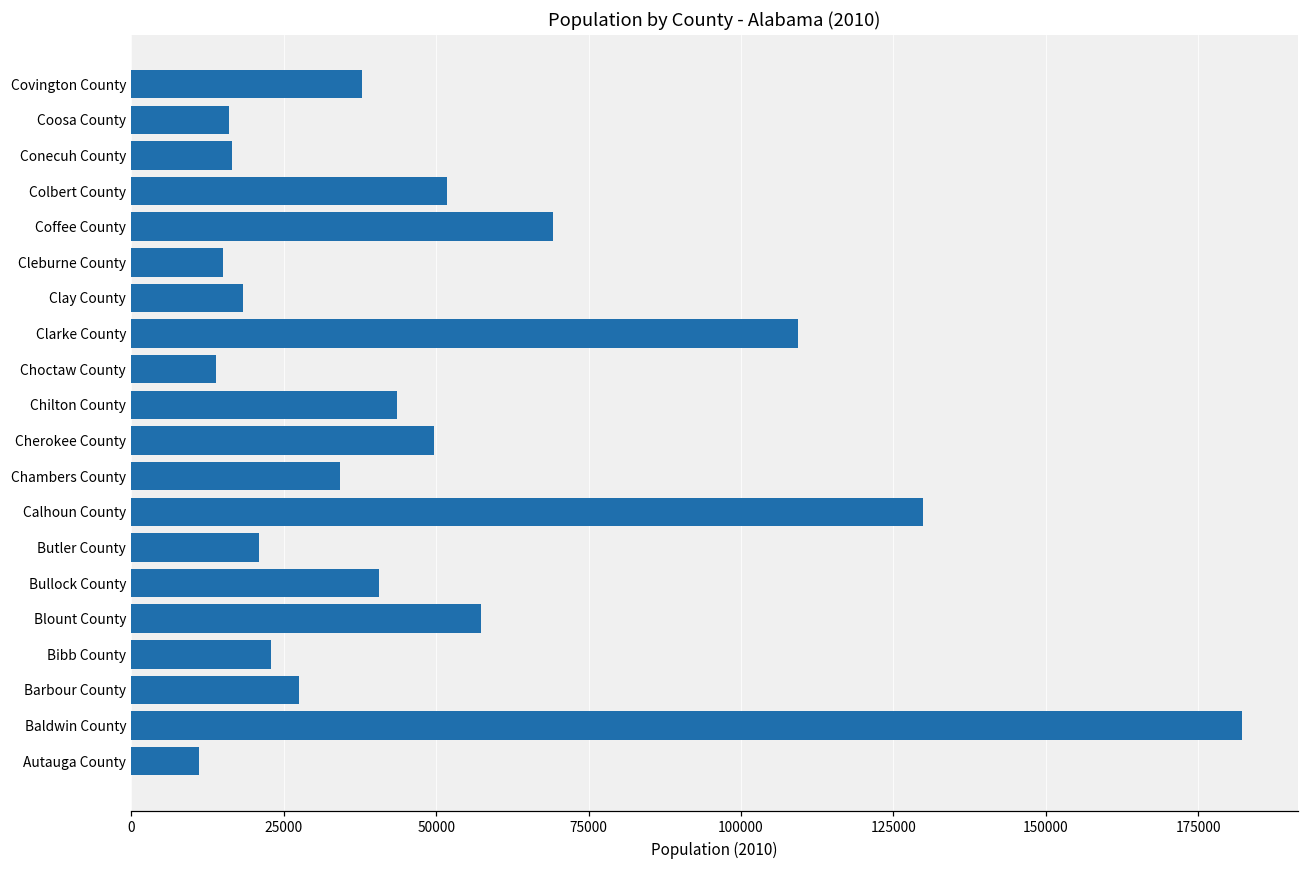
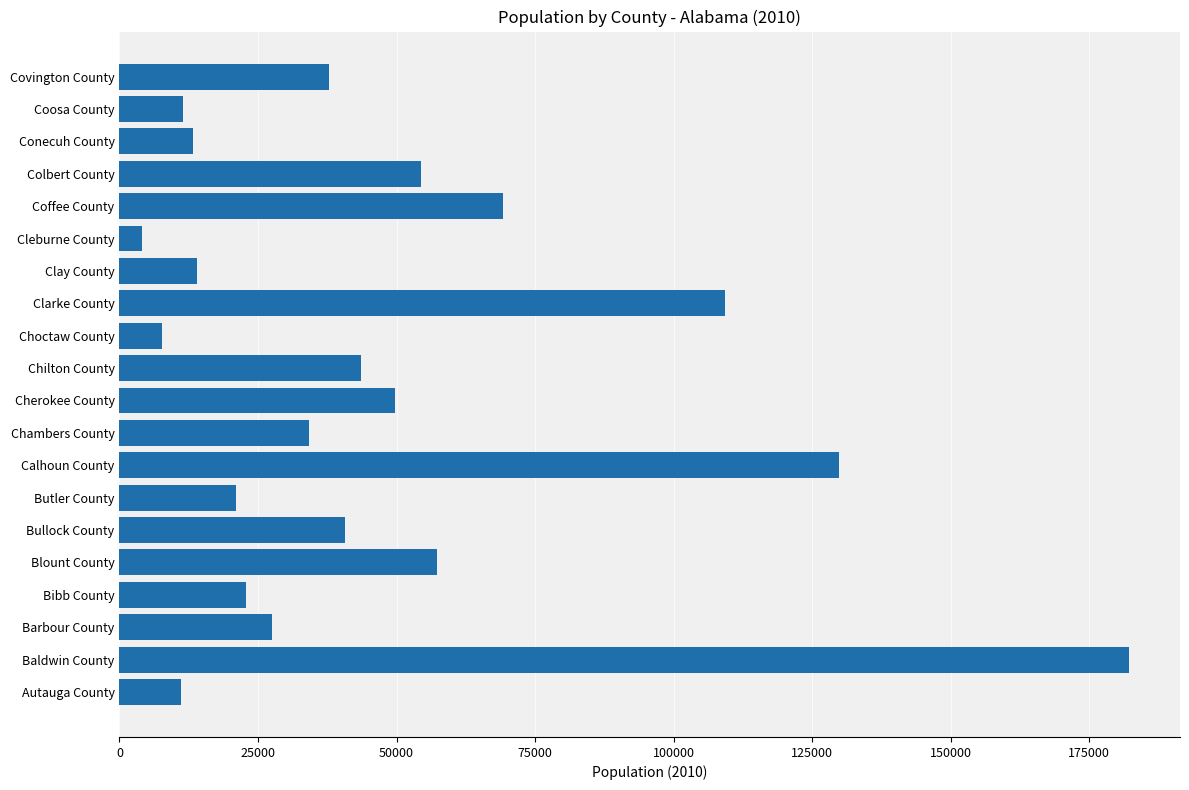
  {
    "Covington County": 38000,
-   "Coosa County": 16000,
-   "Conecuh County": 17000,
-   "Colbert County": 52000,
+   "Coosa County": 12000,
+   "Conecuh County": 13000,
+   "Colbert County": 54000,
    "Coffee County": 69000,
-   "Cleburne County": 15000,
-   "Clay County": 18000,
+   "Cleburne County": 4000,
+   "Clay County": 14000,
    "Clarke County": 109000,
-   "Choctaw County": 14000,
+   "Choctaw County": 8000,
    "Chilton County": 44000,
    "Cherokee County": 50000,
    "Chambers County": 34000,
    "Calhoun County": 130000,
    "Butler County": 21000,
    "Bullock County": 41000,
    "Blount County": 57000,
    "Bibb County": 23000,
    "Barbour County": 27000,
    "Baldwin County": 182000,
    "Autauga County": 11000
  }
